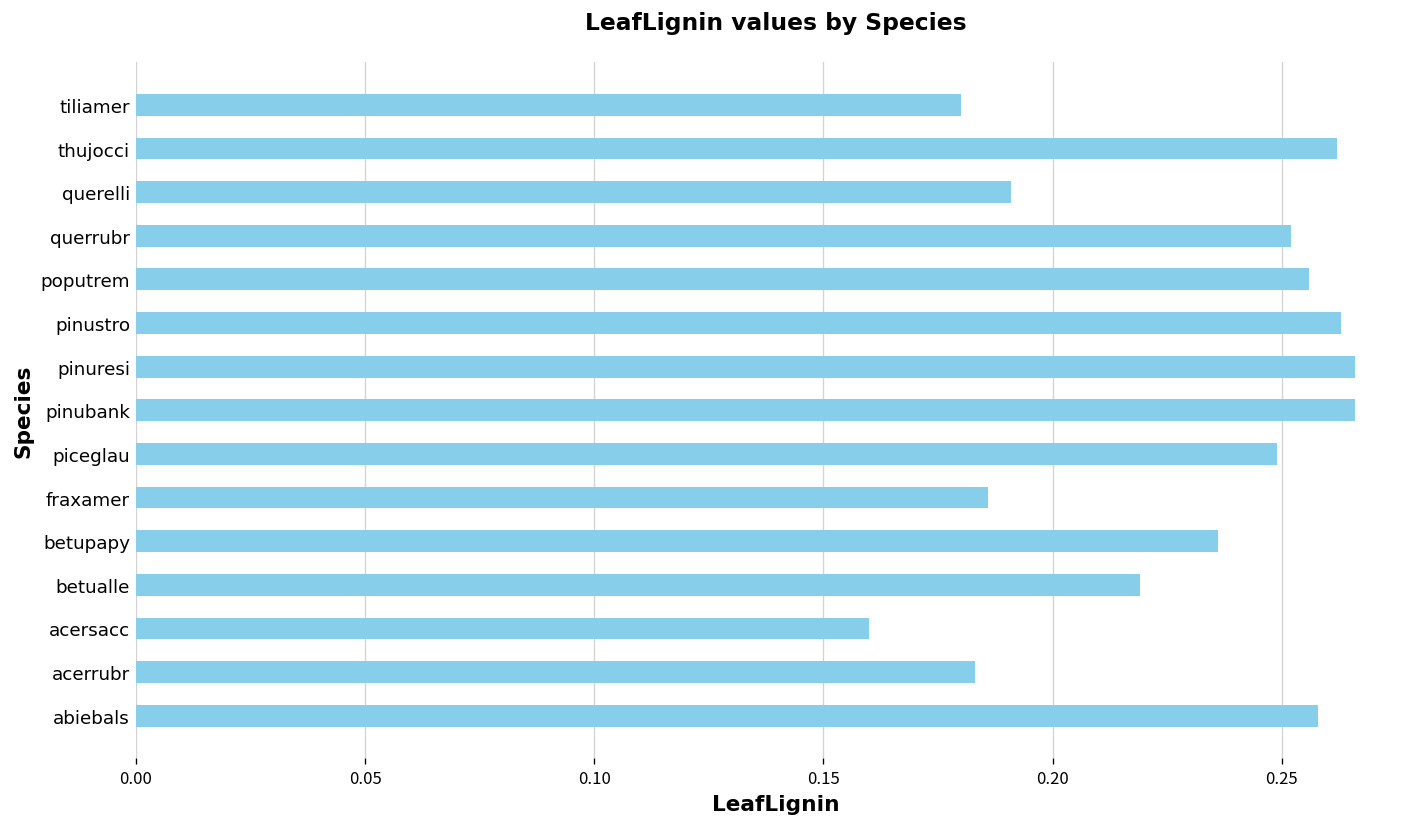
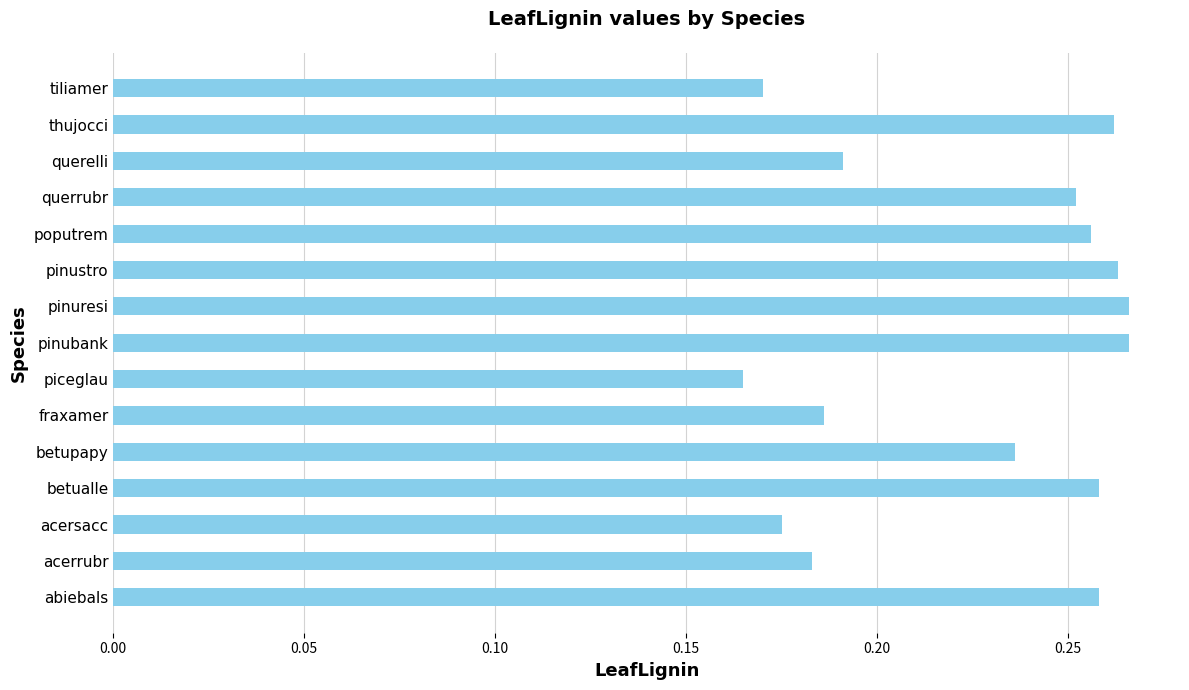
  {
-   "tiliamer": 0.18,
+   "tiliamer": 0.17,
    "thujocci": 0.262,
    "querelli": 0.191,
    "querrubr": 0.252,
    "poputrem": 0.256,
    "pinustro": 0.263,
    "pinuresi": 0.266,
    "pinubank": 0.266,
-   "piceglau": 0.249,
+   "piceglau": 0.165,
    "fraxamer": 0.186,
    "betupapy": 0.236,
-   "betualle": 0.219,
-   "acersacc": 0.160,
+   "betualle": 0.258,
+   "acersacc": 0.175,
    "acerrubr": 0.183,
    "abiebals": 0.258
  }
